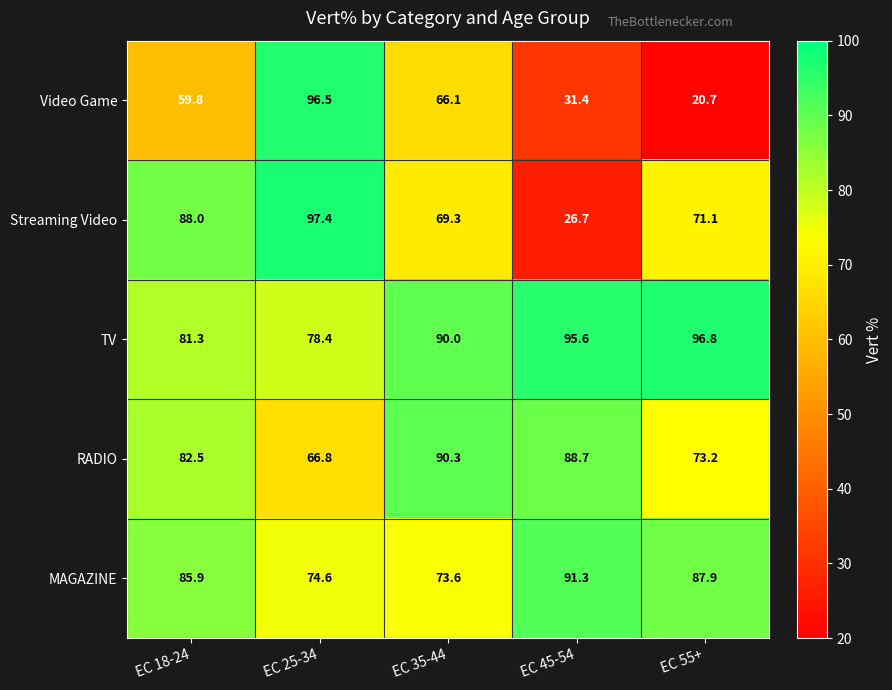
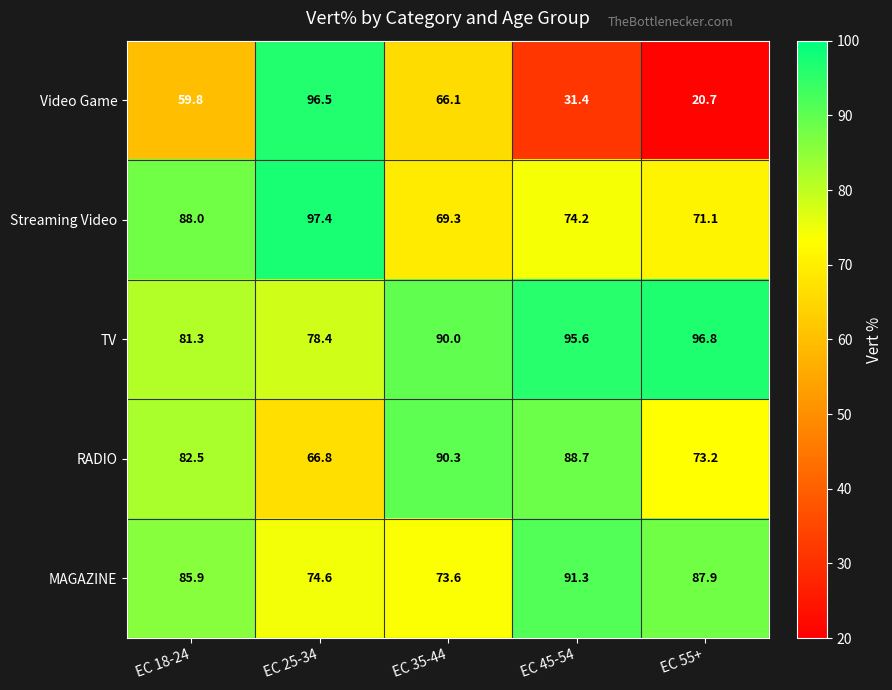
  {
    "Video Game": {
      "EC 18-24": 59.8,
      "EC 25-34": 96.5,
      "EC 35-44": 66.1,
      "EC 45-54": 31.4,
      "EC 55+": 20.7
    },
    "Streaming Video": {
      "EC 18-24": 88.0,
      "EC 25-34": 97.4,
      "EC 35-44": 69.3,
-     "EC 45-54": 26.7,
+     "EC 45-54": 74.2,
      "EC 55+": 71.1
    },
    "TV": {
      "EC 18-24": 81.3,
      "EC 25-34": 78.4,
      "EC 35-44": 90.0,
      "EC 45-54": 95.6,
      "EC 55+": 96.8
    },
    "RADIO": {
      "EC 18-24": 82.5,
      "EC 25-34": 66.8,
      "EC 35-44": 90.3,
      "EC 45-54": 88.7,
      "EC 55+": 73.2
    },
    "MAGAZINE": {
      "EC 18-24": 85.9,
      "EC 25-34": 74.6,
      "EC 35-44": 73.6,
      "EC 45-54": 91.3,
      "EC 55+": 87.9
    }
  }
